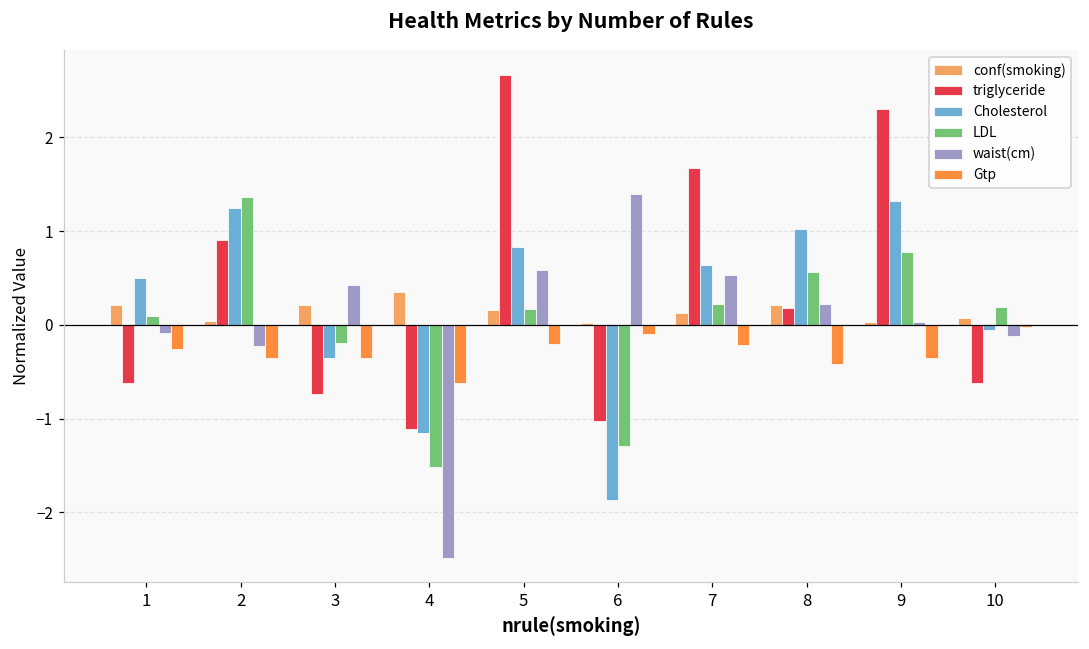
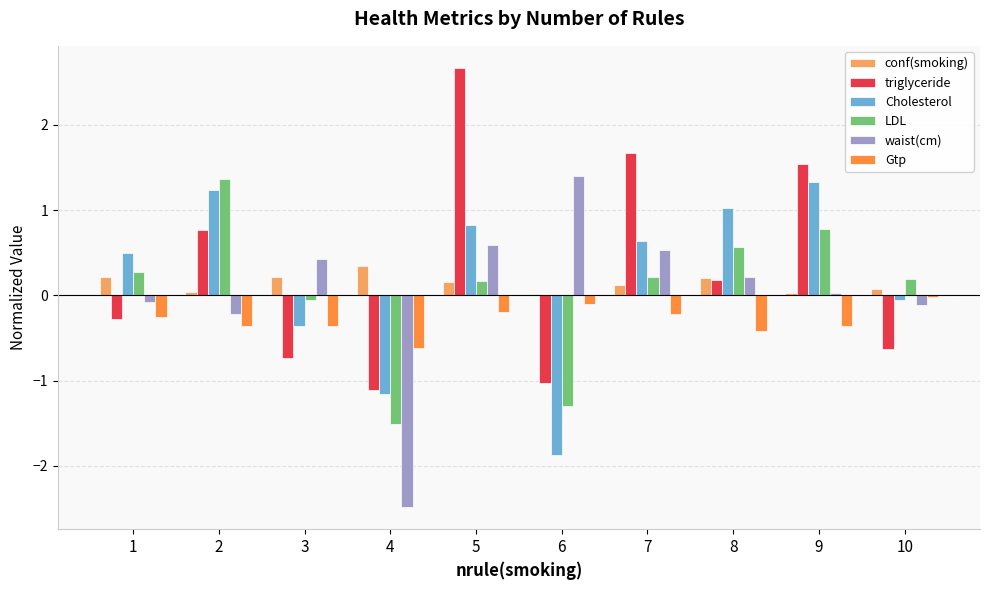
  {
    "triglyceride": {
-     "1": -0.6,
-     "2": 0.9,
+     "1": -0.3,
+     "2": 0.8,
      "3": -0.7,
      "4": -1.1,
      "5": 2.7,
      "6": -1.0,
      "7": 1.7,
      "8": 0.2,
-     "9": 2.3,
+     "9": 1.5,
      "10": -0.6
    },
    "LDL": {
-     "1": 0.1,
+     "1": 0.3,
      "2": 1.4,
-     "3": -0.2,
+     "3": -0.1,
      "4": -1.5,
      "5": 0.2,
      "6": -1.3,
      "7": 0.2,
      "8": 0.6,
      "9": 0.8,
      "10": 0.2
    }
  }
